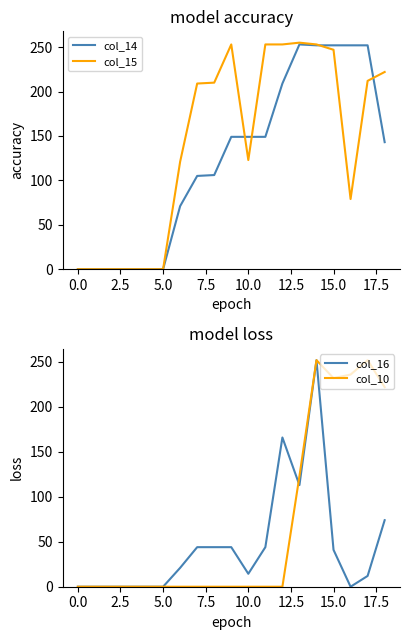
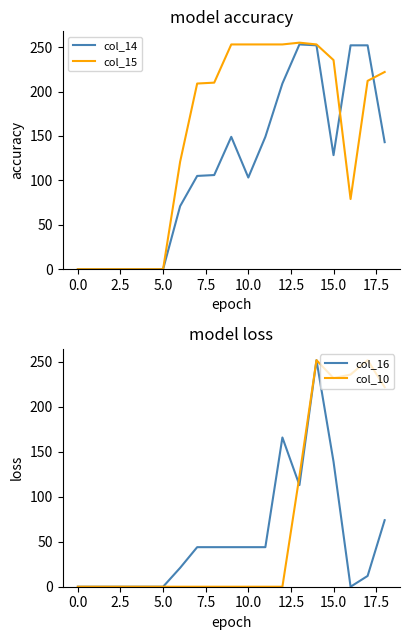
  {
    "model accuracy": {
      "col_14": {
-       "10.0": 150,
-       "15.0": 250
+       "10.0": 100,
+       "15.0": 130
      },
      "col_15": {
-       "10.0": 120,
-       "15.0": 250
+       "10.0": 250,
+       "15.0": 240
      }
    },
    "model loss": {
      "col_16": {
-       "10.0": 10,
-       "15.0": 40
+       "10.0": 40,
+       "15.0": 140
      },
      "col_10": {
        "10.0": 0
      }
    }
  }
